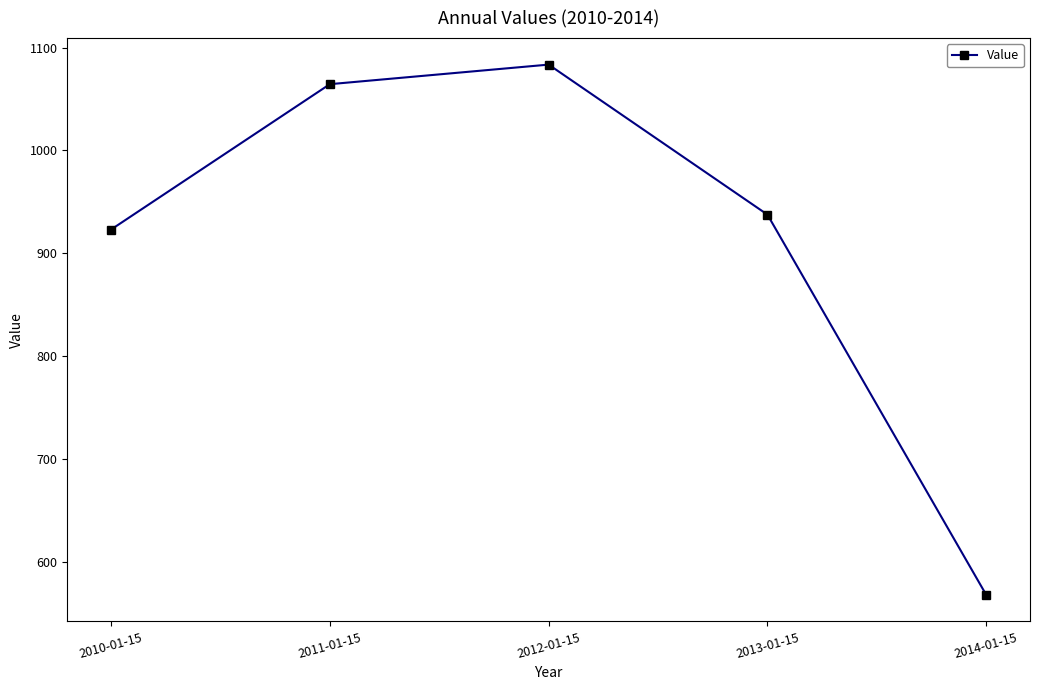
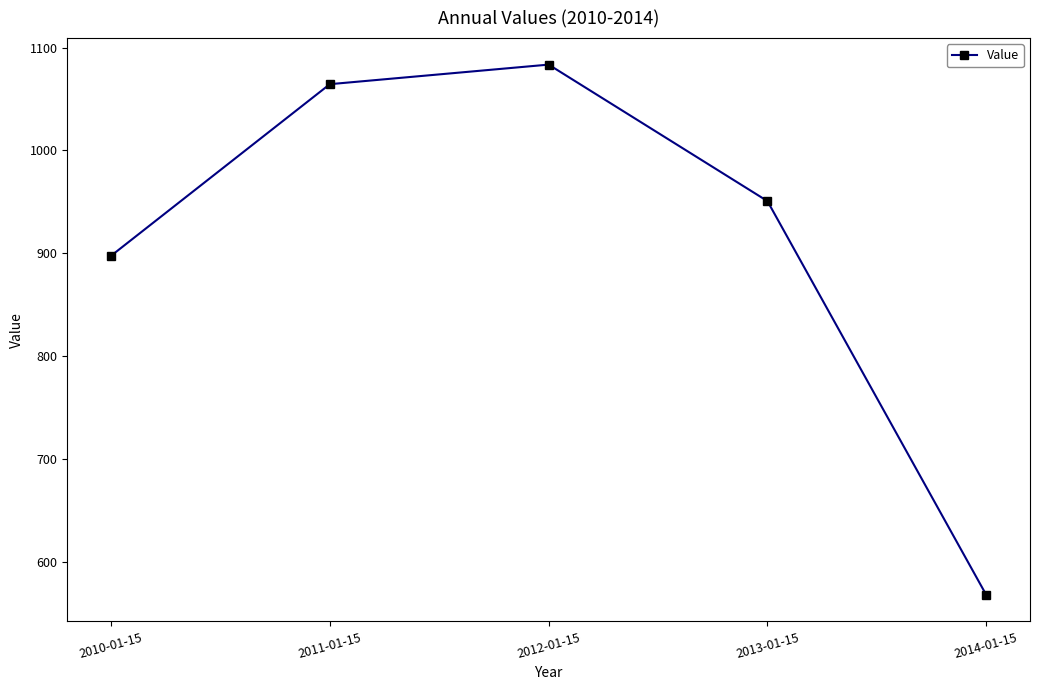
  {
-   "2010-01-15": 923,
+   "2010-01-15": 898,
    "2011-01-15": 1064,
    "2012-01-15": 1083,
-   "2013-01-15": 938,
+   "2013-01-15": 951,
    "2014-01-15": 568
  }
